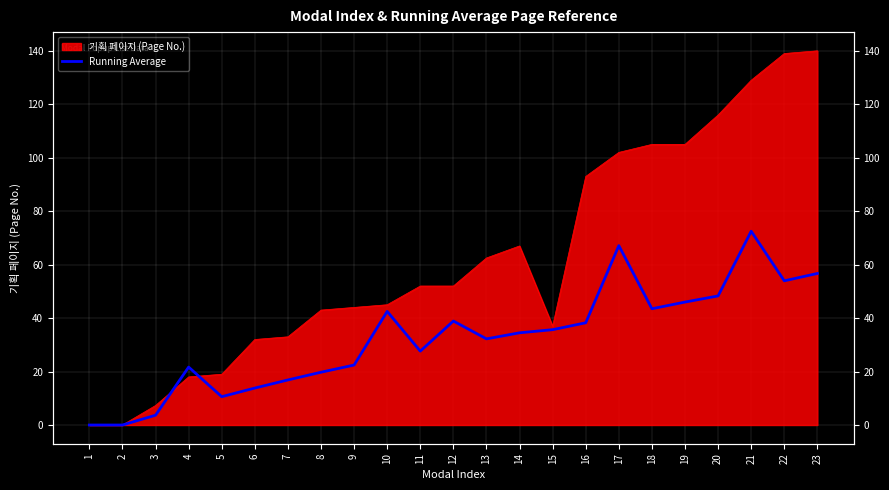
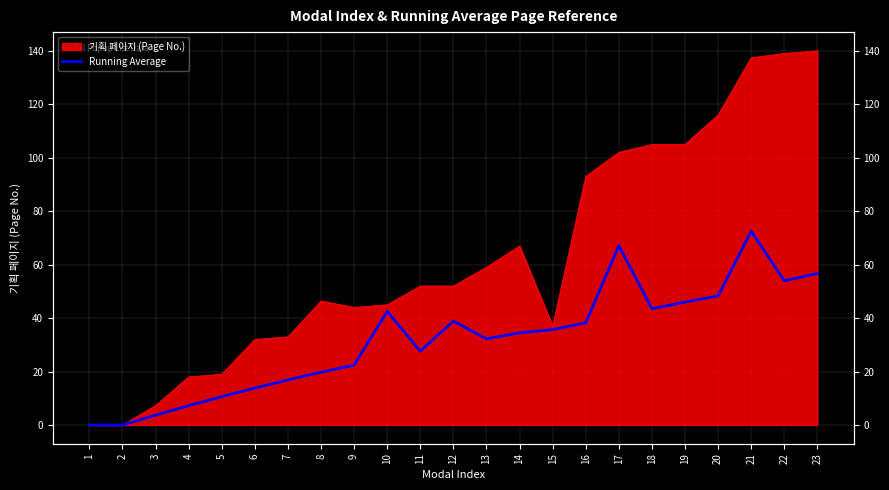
  {
    "기획 페이지 (Page No.)": {
      "3": 7,
      "4": 18,
      "5": 19,
      "6": 32,
      "7": 33,
-     "8": 43,
+     "8": 46,
      "9": 44,
      "10": 45,
      "11": 52,
      "12": 52,
-     "13": 63,
+     "13": 59,
      "14": 67,
      "15": 37,
      "16": 93,
      "17": 102,
      "18": 105,
      "19": 105,
      "20": 116,
-     "21": 129,
+     "21": 137,
      "22": 139,
      "23": 140
    },
    "Running Average": {
      "3": 4,
-     "4": 22,
+     "4": 7,
      "5": 11,
      "6": 14,
      "7": 17,
      "8": 20,
      "9": 22,
      "10": 43,
      "11": 28,
      "12": 39,
      "13": 32,
      "14": 35,
      "15": 36,
      "16": 38,
      "17": 67,
      "18": 44,
      "19": 46,
      "20": 48,
      "21": 73,
      "22": 54,
      "23": 57
    }
  }
